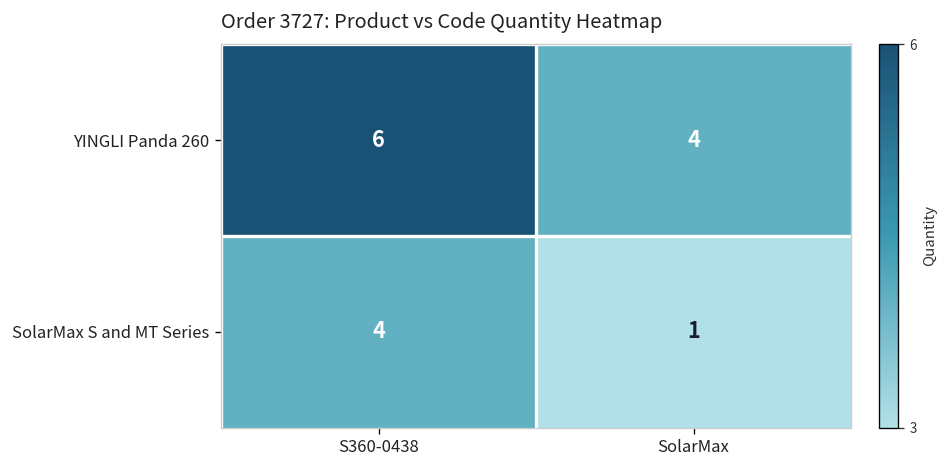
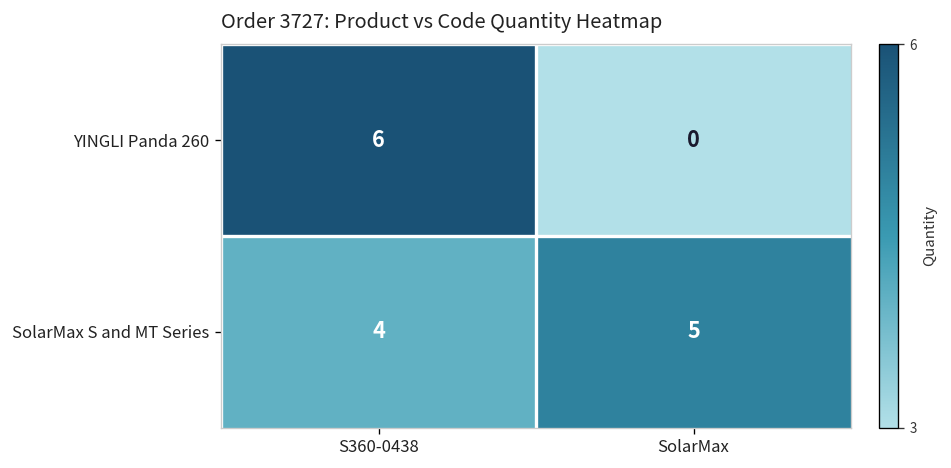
  {
    "YINGLI Panda 260": {
      "S360-0438": 6,
-     "SolarMax": 4
+     "SolarMax": 0
    },
    "SolarMax S and MT Series": {
      "S360-0438": 4,
-     "SolarMax": 1
+     "SolarMax": 5
    }
  }
